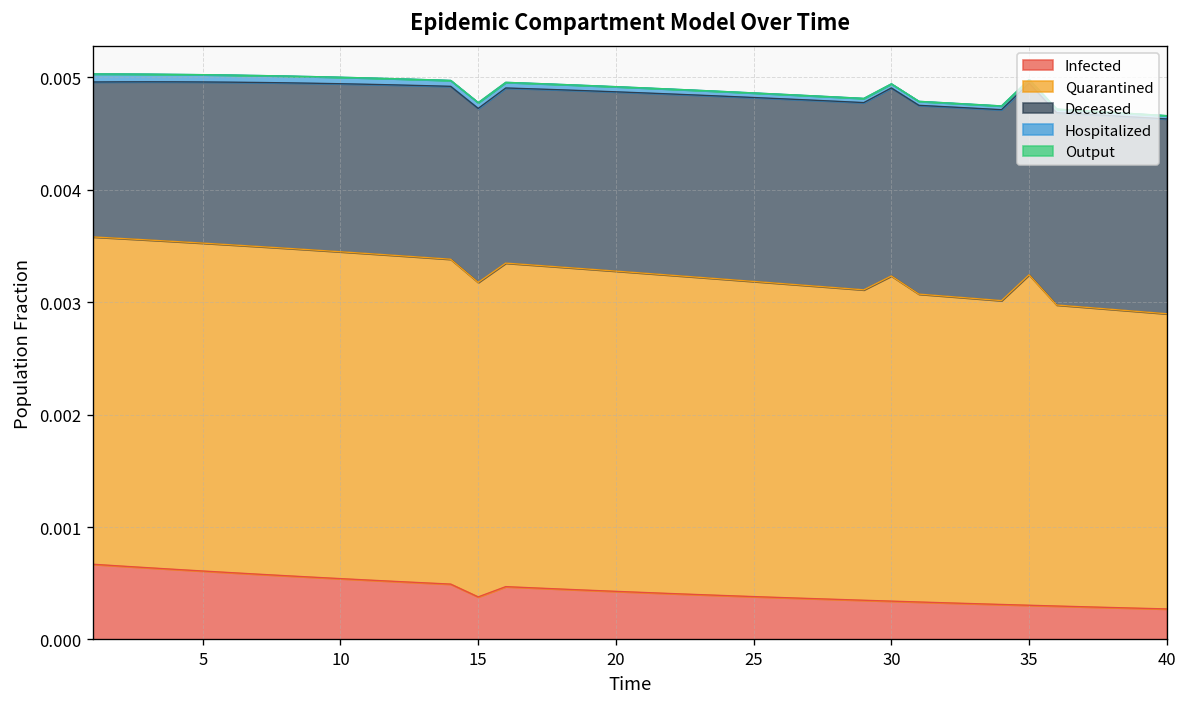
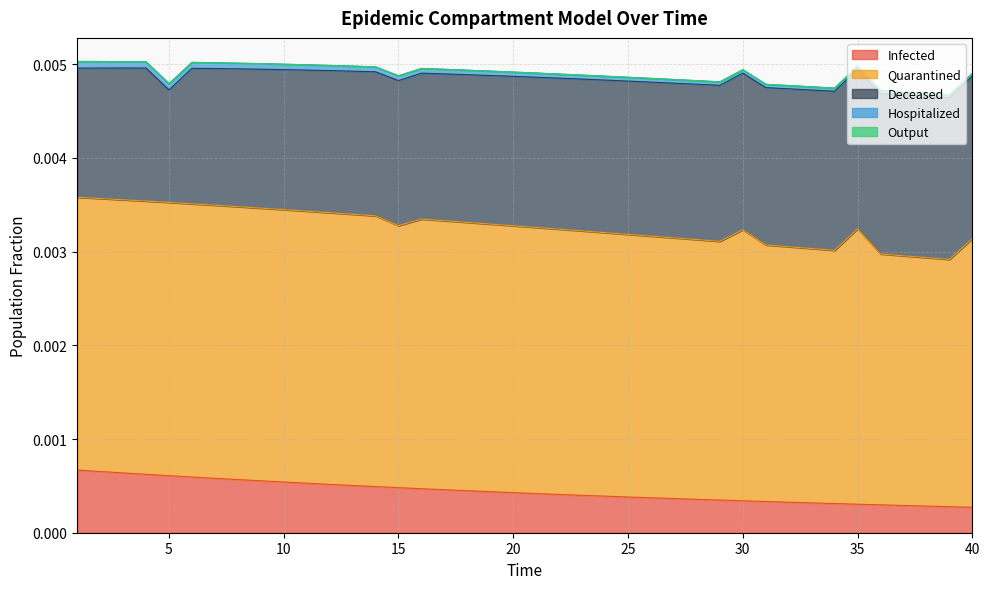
  {
    "Infected": {
      "5": 0.0006,
      "10": 0.0005,
-     "15": 0.0004,
+     "15": 0.0005,
      "20": 0.0004,
      "25": 0.0004,
      "30": 0.0003,
      "35": 0.0003,
      "40": 0.0003
    },
    "Quarantined": {
      "5": 0.0029,
      "10": 0.0029,
      "15": 0.0028,
      "20": 0.0028,
      "25": 0.0028,
      "30": 0.0029,
      "35": 0.0029,
-     "40": 0.0026
+     "40": 0.0029
    },
    "Deceased": {
-     "5": 0.0014,
+     "5": 0.0012,
      "10": 0.0015,
      "15": 0.0015,
      "20": 0.0016,
      "25": 0.0016,
      "30": 0.0017,
      "40": 0.0017
    },
    "Output": {
      "20": 0.0000,
      "25": 0.0000,
      "30": 0.0000,
      "40": 0.0000
    }
  }
